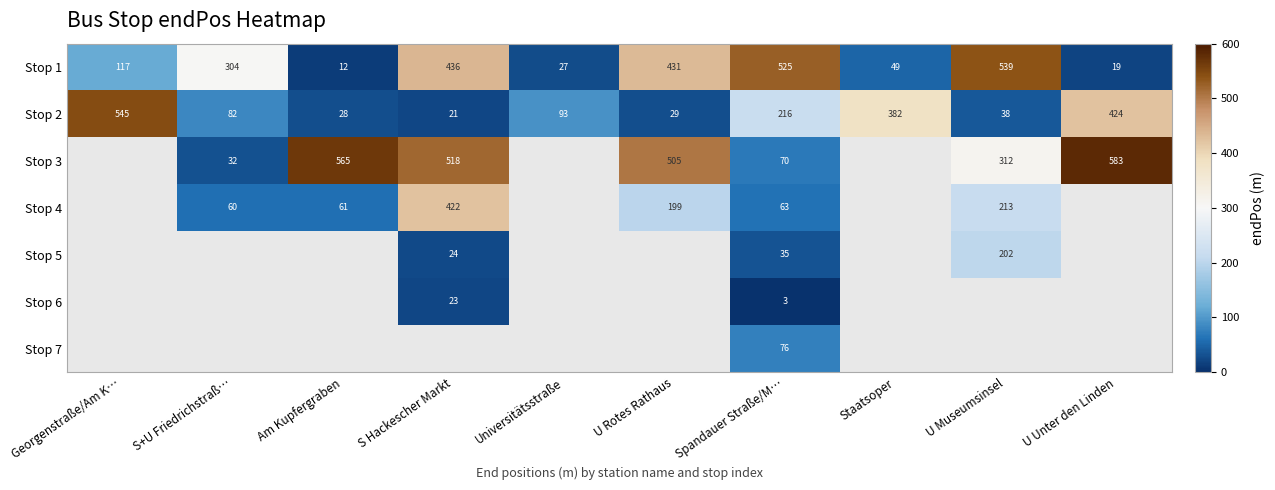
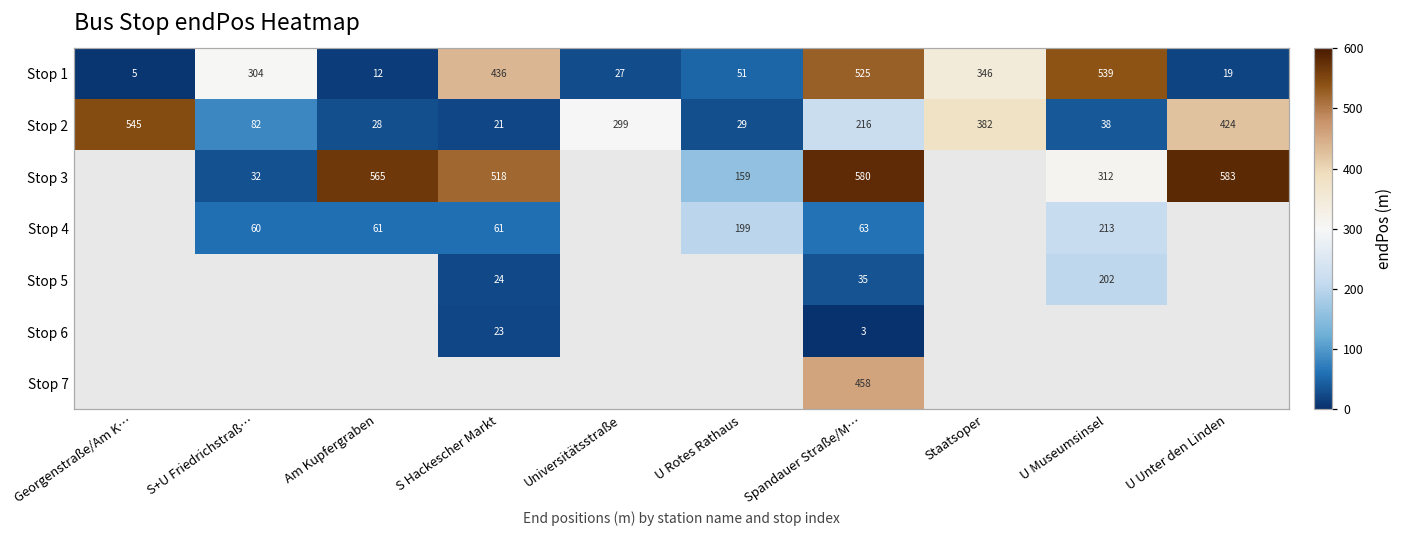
  {
    "Stop 1": {
-     "Georgenstraße/Am K…": 117,
+     "Georgenstraße/Am K…": 5,
      "S+U Friedrichstraß…": 304,
      "Am Kupfergraben": 12,
      "S Hackescher Markt": 436,
      "Universitätsstraße": 27,
-     "U Rotes Rathaus": 431,
+     "U Rotes Rathaus": 51,
      "Spandauer Straße/M…": 525,
-     "Staatsoper": 49,
+     "Staatsoper": 346,
      "U Museumsinsel": 539,
      "U Unter den Linden": 19
    },
    "Stop 2": {
      "Georgenstraße/Am K…": 545,
      "S+U Friedrichstraß…": 82,
      "Am Kupfergraben": 28,
      "S Hackescher Markt": 21,
-     "Universitätsstraße": 93,
+     "Universitätsstraße": 299,
      "U Rotes Rathaus": 29,
      "Spandauer Straße/M…": 216,
      "Staatsoper": 382,
      "U Museumsinsel": 38,
      "U Unter den Linden": 424
    },
    "Stop 3": {
      "S+U Friedrichstraß…": 32,
      "Am Kupfergraben": 565,
      "S Hackescher Markt": 518,
-     "U Rotes Rathaus": 505,
-     "Spandauer Straße/M…": 70,
+     "U Rotes Rathaus": 159,
+     "Spandauer Straße/M…": 580,
      "U Museumsinsel": 312,
      "U Unter den Linden": 583
    },
    "Stop 4": {
      "S+U Friedrichstraß…": 60,
      "Am Kupfergraben": 61,
-     "S Hackescher Markt": 422,
+     "S Hackescher Markt": 61,
      "U Rotes Rathaus": 199,
      "Spandauer Straße/M…": 63,
      "U Museumsinsel": 213
    },
    "Stop 5": {
      "S Hackescher Markt": 24,
      "Spandauer Straße/M…": 35,
      "U Museumsinsel": 202
    },
    "Stop 6": {
      "S Hackescher Markt": 23,
      "Spandauer Straße/M…": 3
    },
    "Stop 7": {
-     "Spandauer Straße/M…": 76
+     "Spandauer Straße/M…": 458
    }
  }
